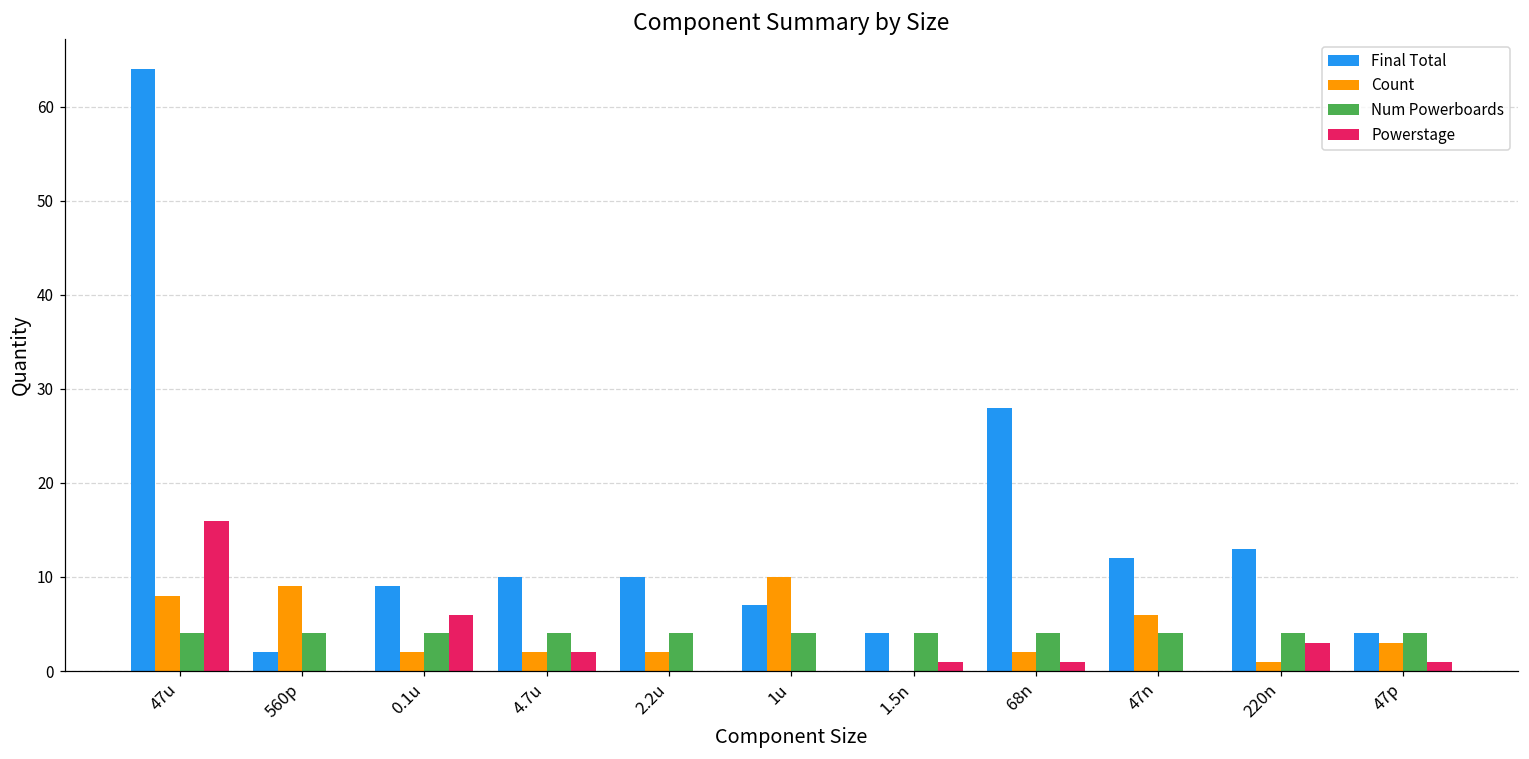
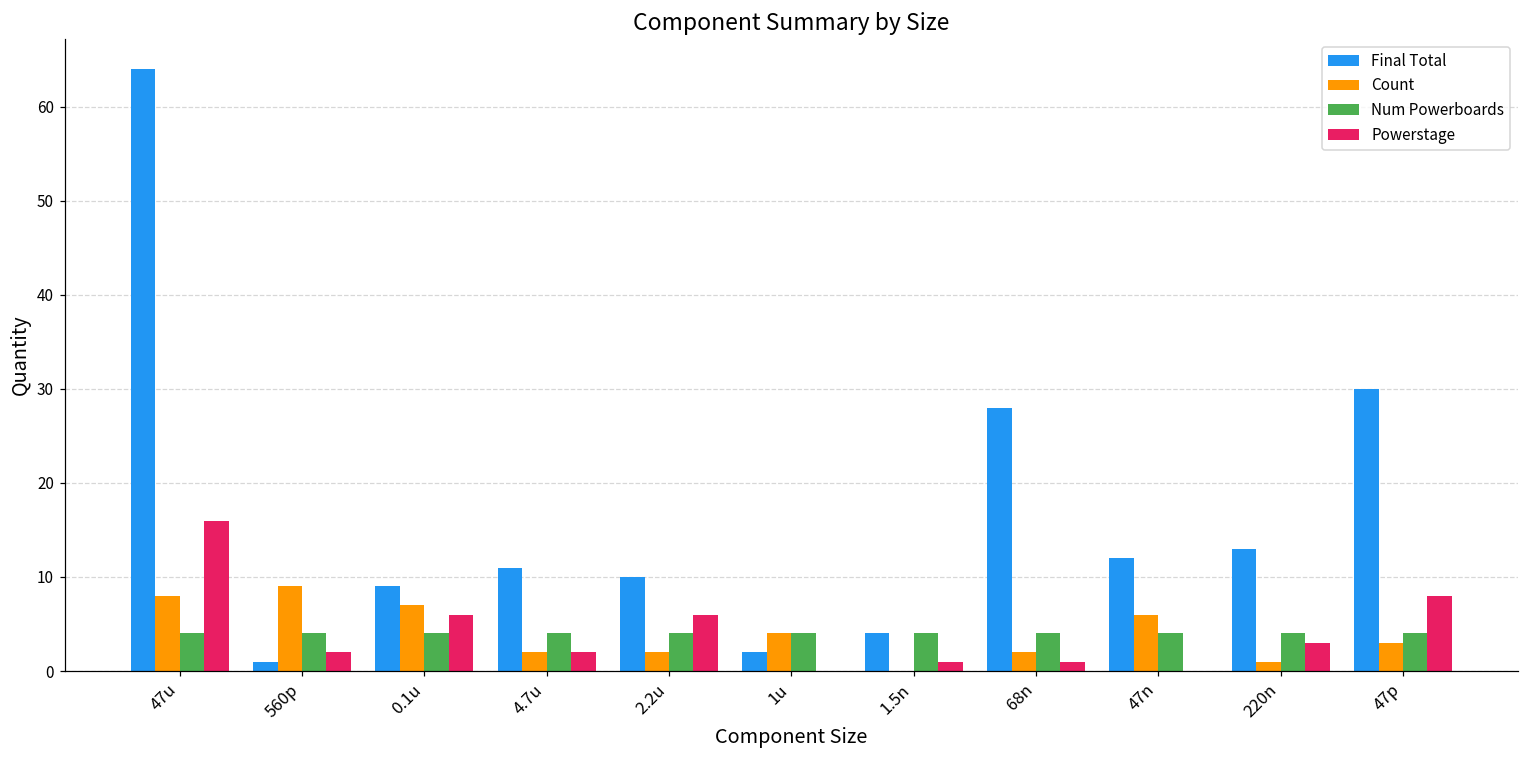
  {
    "Final Total": {
      "47u": 64,
-     "560p": 2,
+     "560p": 1,
      "0.1u": 9,
-     "4.7u": 10,
+     "4.7u": 11,
      "2.2u": 10,
-     "1u": 7,
+     "1u": 2,
      "1.5n": 4,
      "68n": 28,
      "47n": 12,
      "220n": 13,
-     "47p": 4
+     "47p": 30
    },
    "Count": {
      "47u": 8,
      "560p": 9,
-     "0.1u": 2,
+     "0.1u": 7,
      "4.7u": 2,
      "2.2u": 2,
-     "1u": 10,
+     "1u": 4,
      "1.5n": 0,
      "68n": 2,
      "47n": 6,
      "220n": 1,
      "47p": 3
    },
    "Num Powerboards": {
      "47u": 4,
      "560p": 4,
      "0.1u": 4,
      "4.7u": 4,
      "2.2u": 4,
      "1u": 4,
      "1.5n": 4,
      "68n": 4,
      "47n": 4,
      "220n": 4,
      "47p": 4
    },
    "Powerstage": {
      "47u": 16,
-     "560p": 0,
+     "560p": 2,
      "0.1u": 6,
      "4.7u": 2,
-     "2.2u": 0,
+     "2.2u": 6,
      "1u": 0,
      "1.5n": 1,
      "68n": 1,
      "47n": 0,
      "220n": 3,
-     "47p": 1
+     "47p": 8
    }
  }
